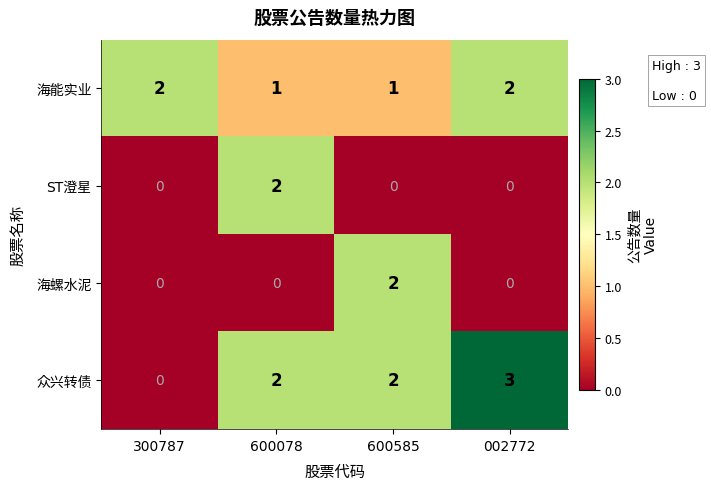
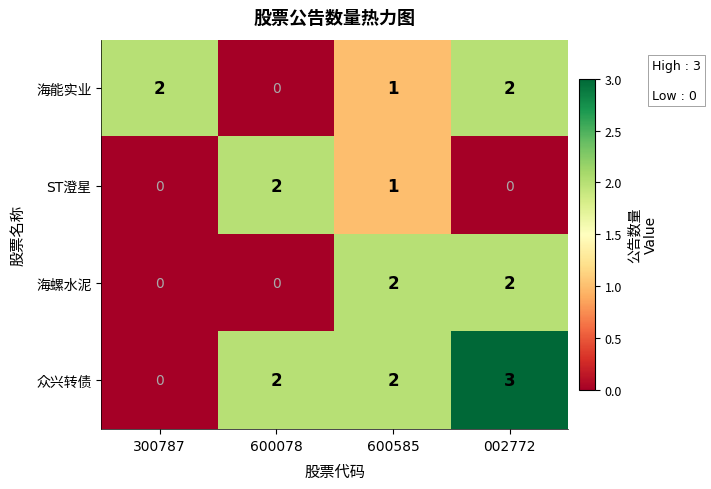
  {
    "海能实业": {
      "300787": 2,
-     "600078": 1,
+     "600078": 0,
      "600585": 1,
      "002772": 2
    },
    "ST澄星": {
      "300787": 0,
      "600078": 2,
-     "600585": 0,
+     "600585": 1,
      "002772": 0
    },
    "海螺水泥": {
      "300787": 0,
      "600078": 0,
      "600585": 2,
-     "002772": 0
+     "002772": 2
    },
    "众兴转债": {
      "300787": 0,
      "600078": 2,
      "600585": 2,
      "002772": 3
    }
  }
